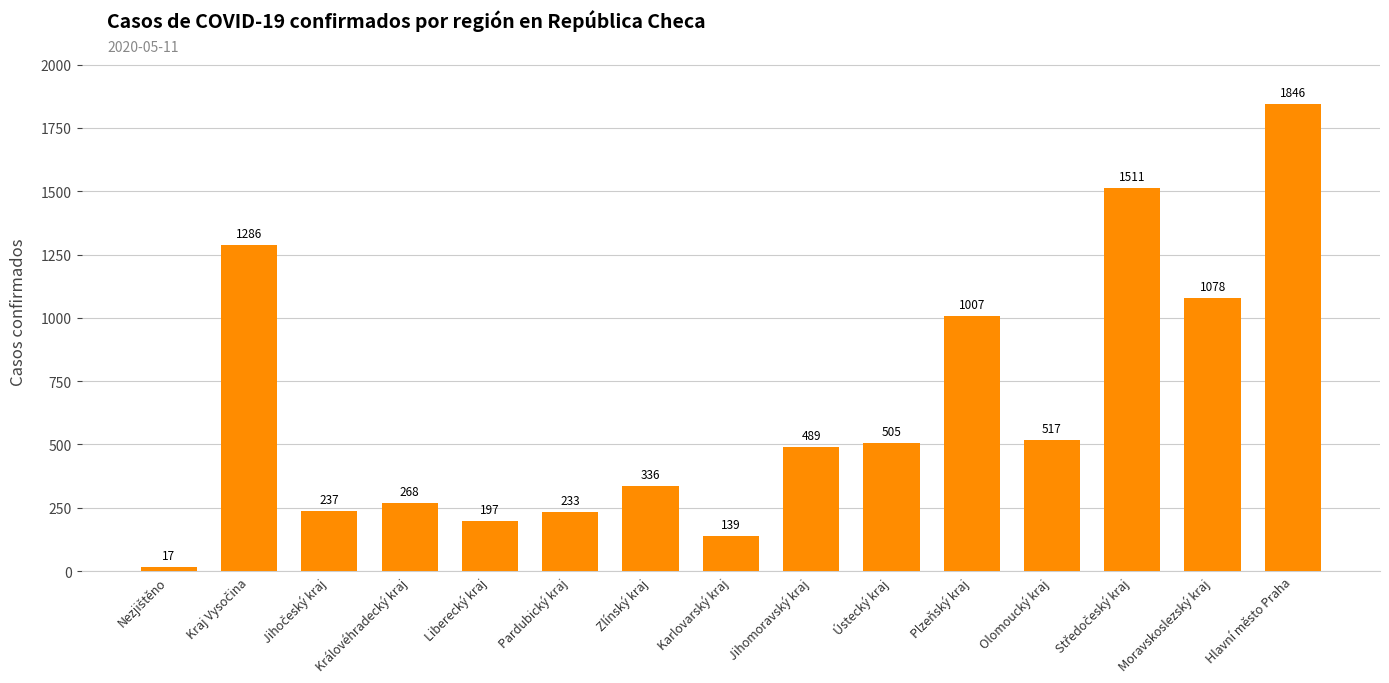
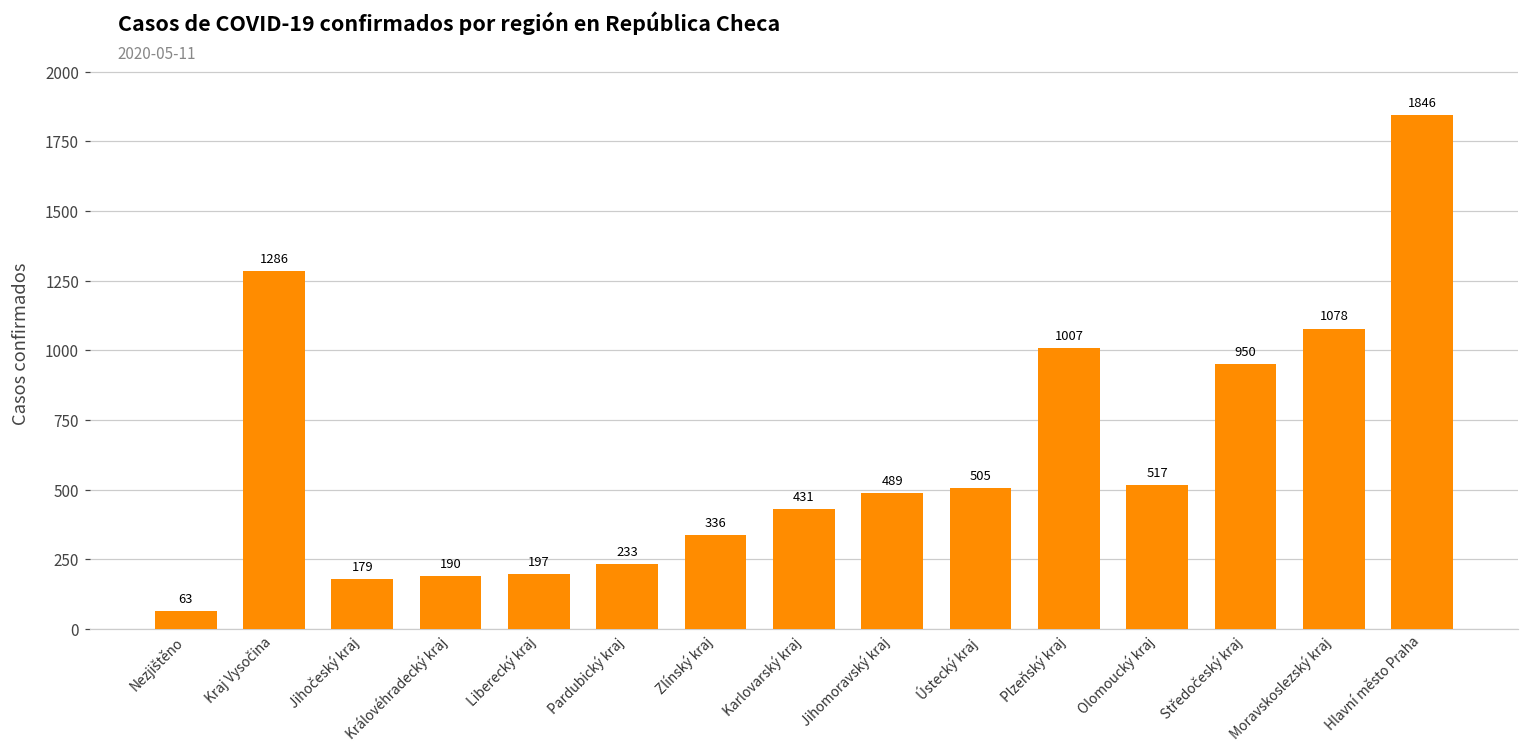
  {
-   "Nezjištěno": 17,
+   "Nezjištěno": 63,
    "Kraj Vysočina": 1286,
-   "Jihočeský kraj": 237,
-   "Královéhradecký kraj": 268,
+   "Jihočeský kraj": 179,
+   "Královéhradecký kraj": 190,
    "Liberecký kraj": 197,
    "Pardubický kraj": 233,
    "Zlínský kraj": 336,
-   "Karlovarský kraj": 139,
+   "Karlovarský kraj": 431,
    "Jihomoravský kraj": 489,
    "Ústecký kraj": 505,
    "Plzeňský kraj": 1007,
    "Olomoucký kraj": 517,
-   "Středočeský kraj": 1511,
+   "Středočeský kraj": 950,
    "Moravskoslezský kraj": 1078,
    "Hlavní město Praha": 1846
  }
